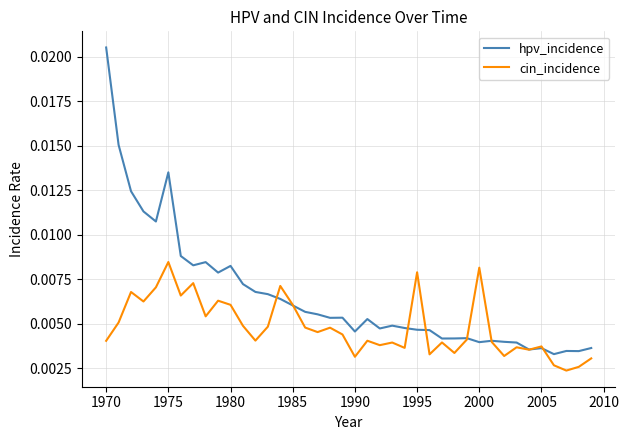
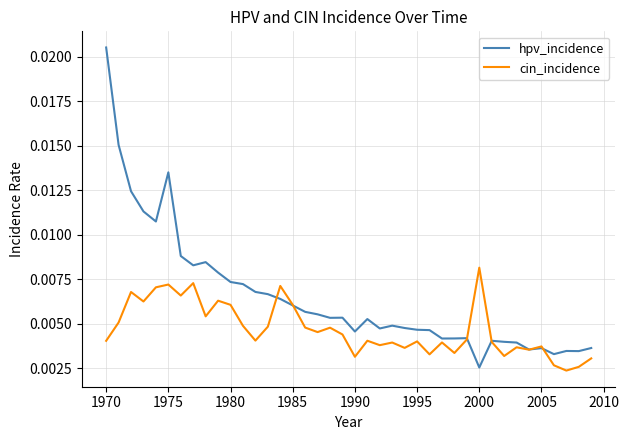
  {
    "hpv_incidence": {
      "1970": 0.0205,
      "1975": 0.0135,
-     "1980": 0.0082,
+     "1980": 0.0073,
      "1990": 0.0046,
      "1995": 0.0047,
-     "2000": 0.0040
+     "2000": 0.0025
    },
    "cin_incidence": {
      "1970": 0.0040,
-     "1975": 0.0085,
+     "1975": 0.0072,
      "1980": 0.0061,
      "1990": 0.0031,
-     "1995": 0.0079,
+     "1995": 0.0040,
      "2000": 0.0081
    }
  }
